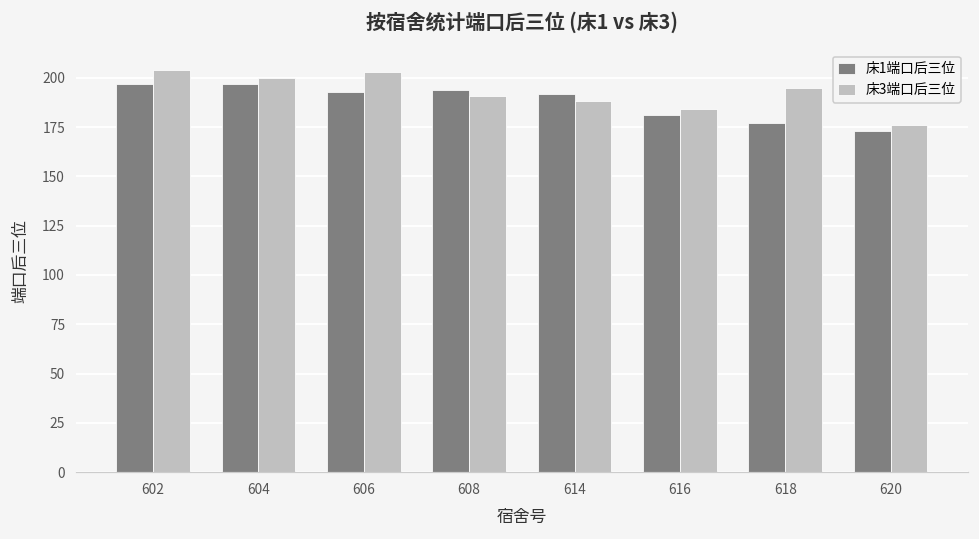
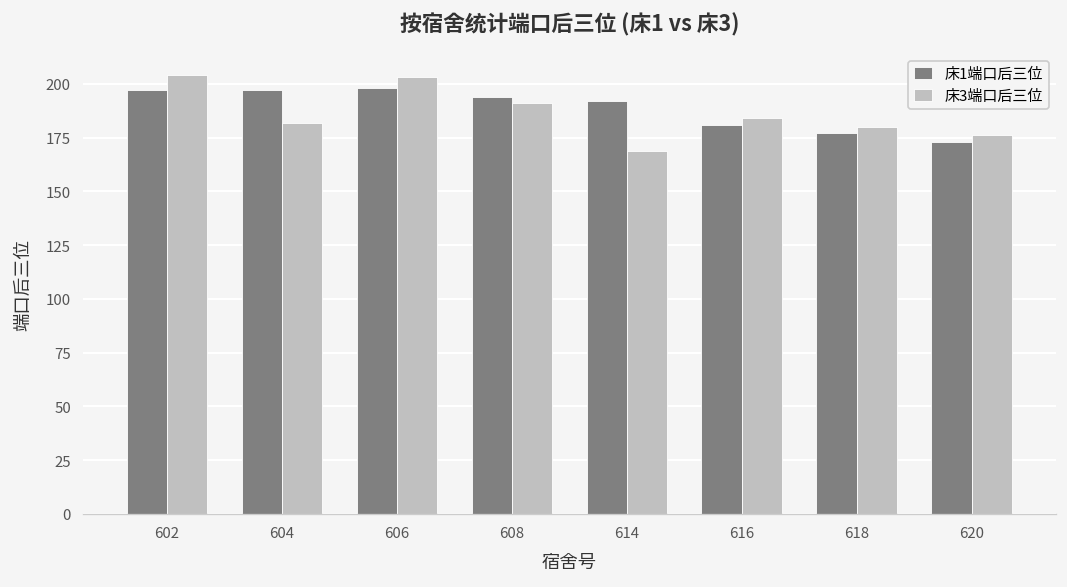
  {
    "床1端口后三位": {
      "602": 197,
      "604": 197,
-     "606": 193,
+     "606": 198,
      "608": 194,
      "614": 192,
      "616": 181,
      "618": 177,
      "620": 173
    },
    "床3端口后三位": {
      "602": 204,
-     "604": 200,
+     "604": 182,
      "606": 203,
      "608": 191,
-     "614": 188,
+     "614": 169,
      "616": 184,
-     "618": 195,
+     "618": 180,
      "620": 176
    }
  }
